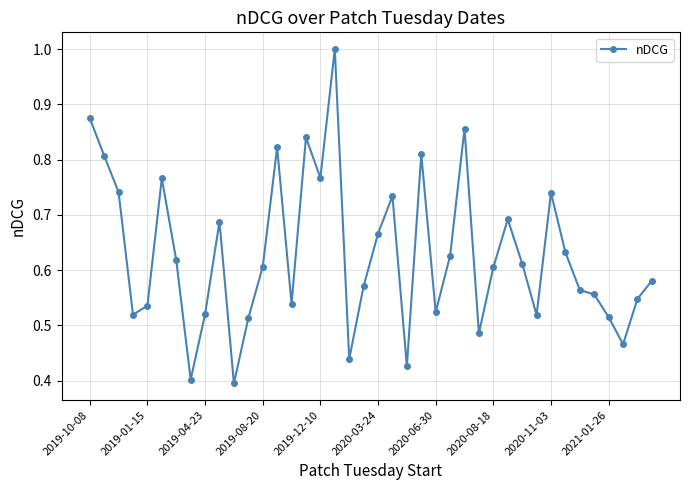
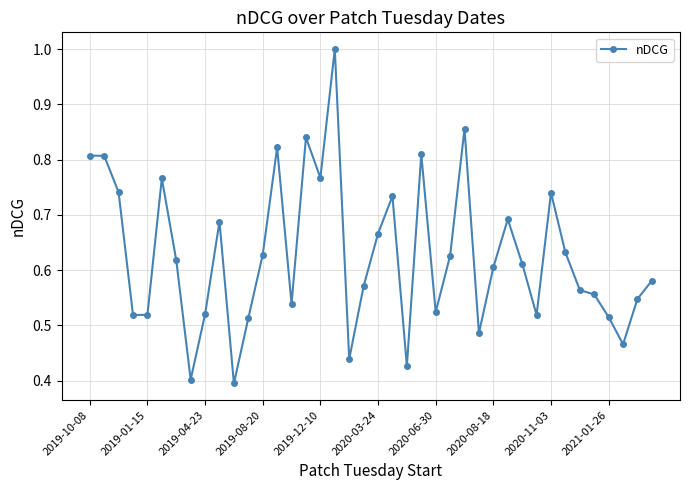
  {
-   "2019-10-08": 0.88,
-   "2019-01-15": 0.54,
+   "2019-10-08": 0.81,
+   "2019-01-15": 0.52,
    "2019-04-23": 0.52,
-   "2019-08-20": 0.61,
+   "2019-08-20": 0.63,
    "2019-12-10": 0.77,
    "2020-03-24": 0.67,
    "2020-06-30": 0.52,
    "2020-08-18": 0.61,
    "2020-11-03": 0.74,
    "2021-01-26": 0.52
  }
